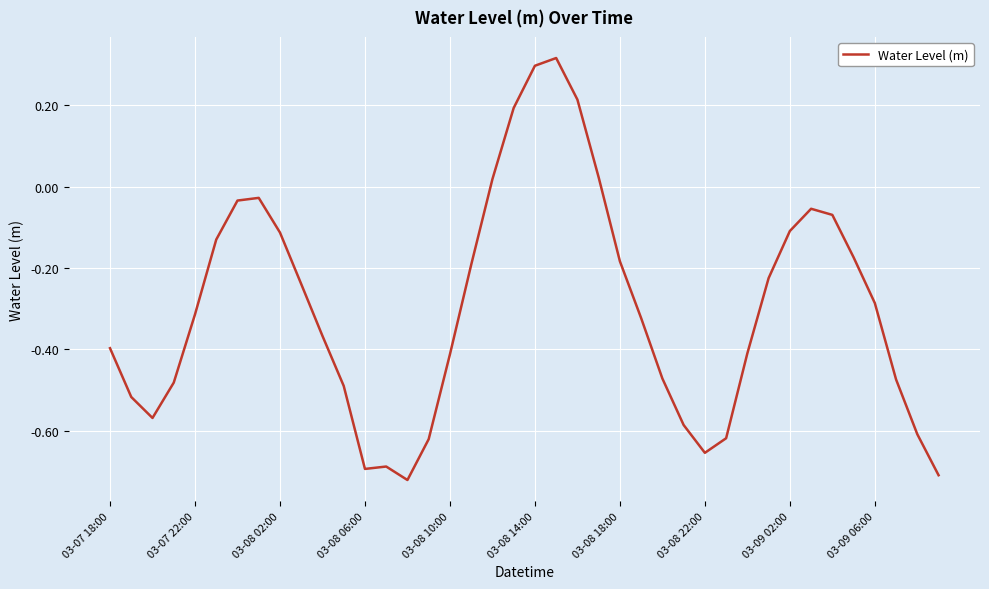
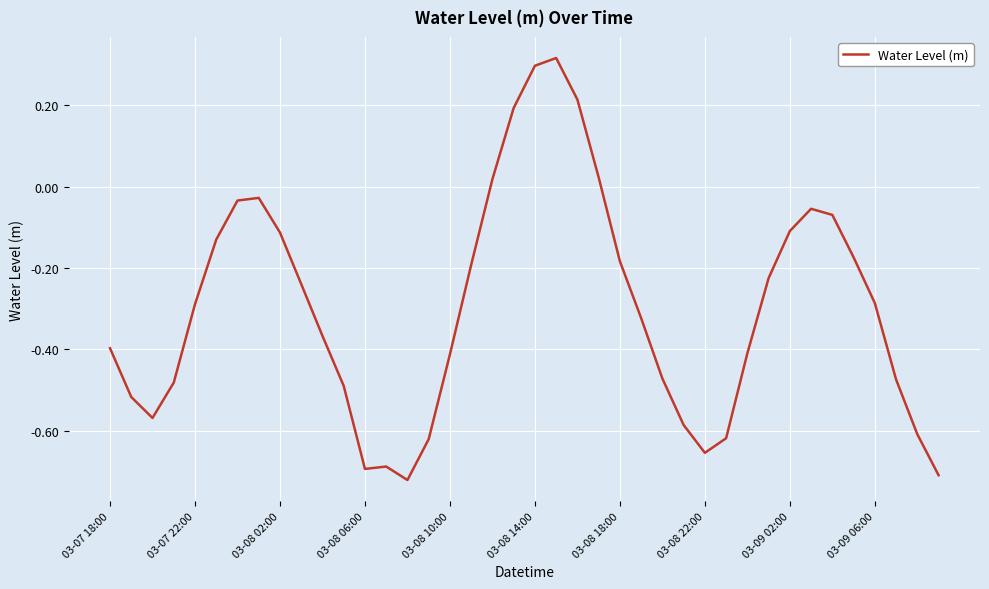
  {
    "03-07 18:00": -0.40,
-   "03-07 22:00": -0.31,
+   "03-07 22:00": -0.29,
    "03-08 02:00": -0.11,
    "03-08 06:00": -0.69,
    "03-08 10:00": -0.41,
    "03-08 14:00": 0.30,
    "03-08 18:00": -0.18,
    "03-08 22:00": -0.65,
    "03-09 02:00": -0.11,
    "03-09 06:00": -0.29
  }
